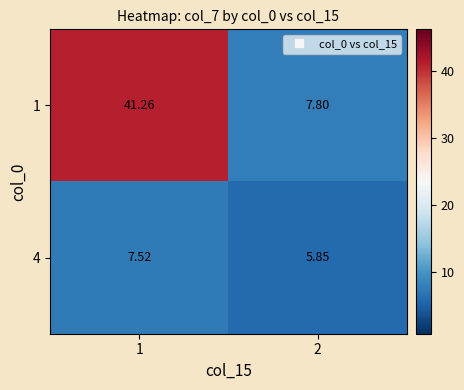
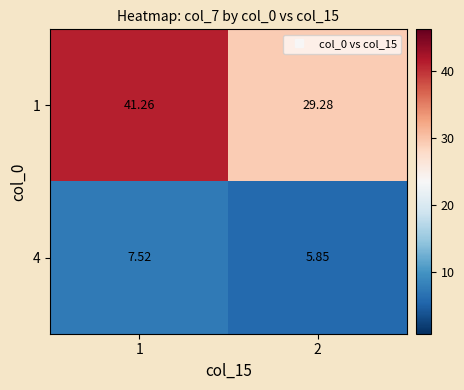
  {
    "1": {
      "1": 41.26,
-     "2": 7.80
+     "2": 29.28
    },
    "4": {
      "1": 7.52,
      "2": 5.85
    }
  }
